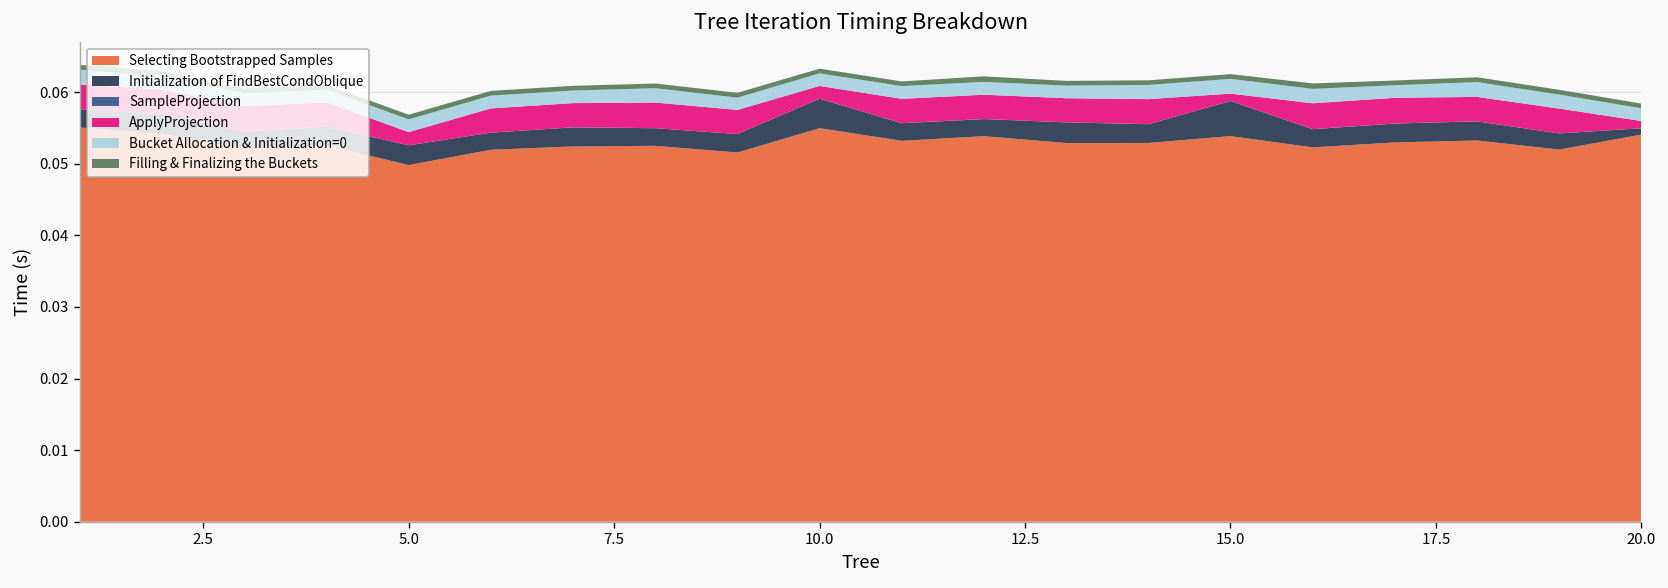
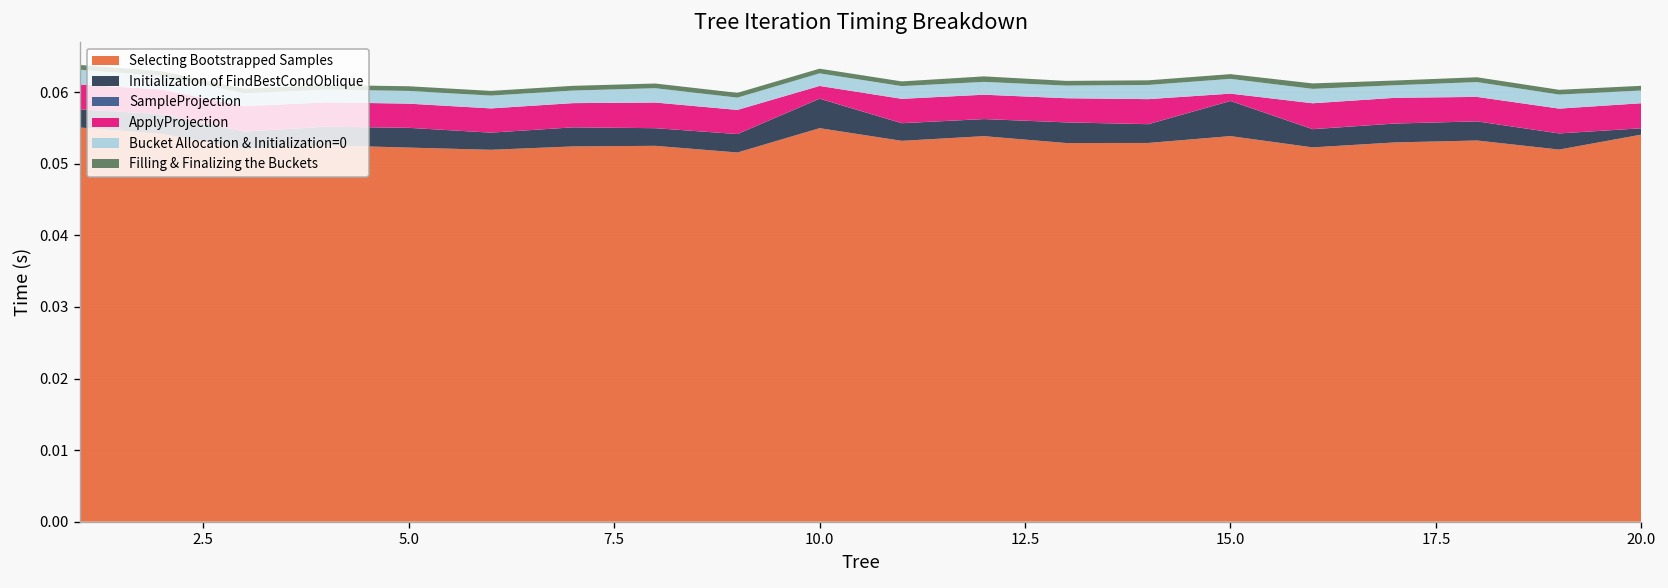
  {
    "Selecting Bootstrapped Samples": {
-     "5.0": 0.050,
+     "5.0": 0.052,
      "10.0": 0.055,
      "15.0": 0.054,
      "20.0": 0.054
    },
    "ApplyProjection": {
-     "5.0": 0.002,
+     "5.0": 0.003,
      "10.0": 0.002,
      "15.0": 0.001,
-     "20.0": 0.001
+     "20.0": 0.003
    },
    "Bucket Allocation & Initialization=0": {
      "5.0": 0.002,
      "10.0": 0.002,
      "15.0": 0.002,
      "20.0": 0.002
    },
    "Filling & Finalizing the Buckets": {
      "5.0": 0.001,
      "10.0": 0.001,
      "15.0": 0.001,
      "20.0": 0.001
    }
  }
